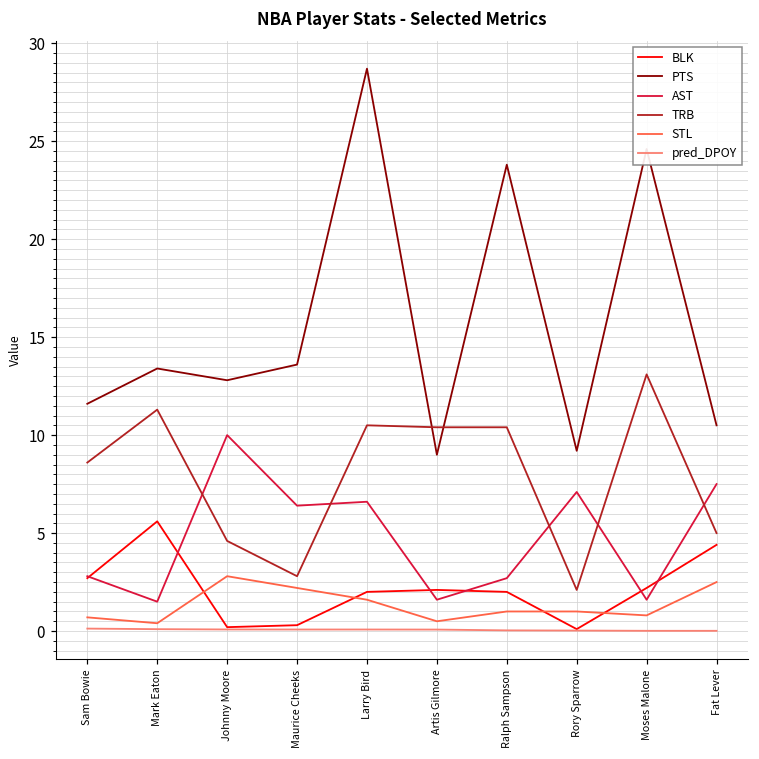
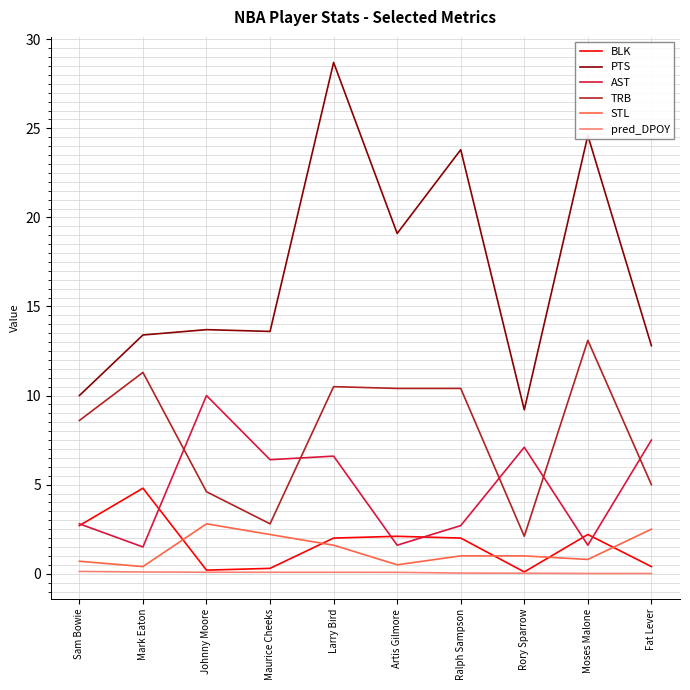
  {
    "BLK": {
-     "Mark Eaton": 5.6,
+     "Mark Eaton": 4.8,
      "Maurice Cheeks": 0.3,
      "Larry Bird": 2.0,
      "Artis Gilmore": 2.1,
      "Ralph Sampson": 2.0,
      "Moses Malone": 2.2,
-     "Fat Lever": 4.4
+     "Fat Lever": 0.4
    },
    "PTS": {
-     "Sam Bowie": 11.6,
+     "Sam Bowie": 10.0,
      "Mark Eaton": 13.4,
-     "Johnny Moore": 12.8,
+     "Johnny Moore": 13.7,
      "Maurice Cheeks": 13.6,
      "Larry Bird": 28.7,
-     "Artis Gilmore": 9.0,
+     "Artis Gilmore": 19.1,
      "Ralph Sampson": 23.8,
      "Rory Sparrow": 9.2,
-     "Fat Lever": 10.5
+     "Fat Lever": 12.8
    }
  }
